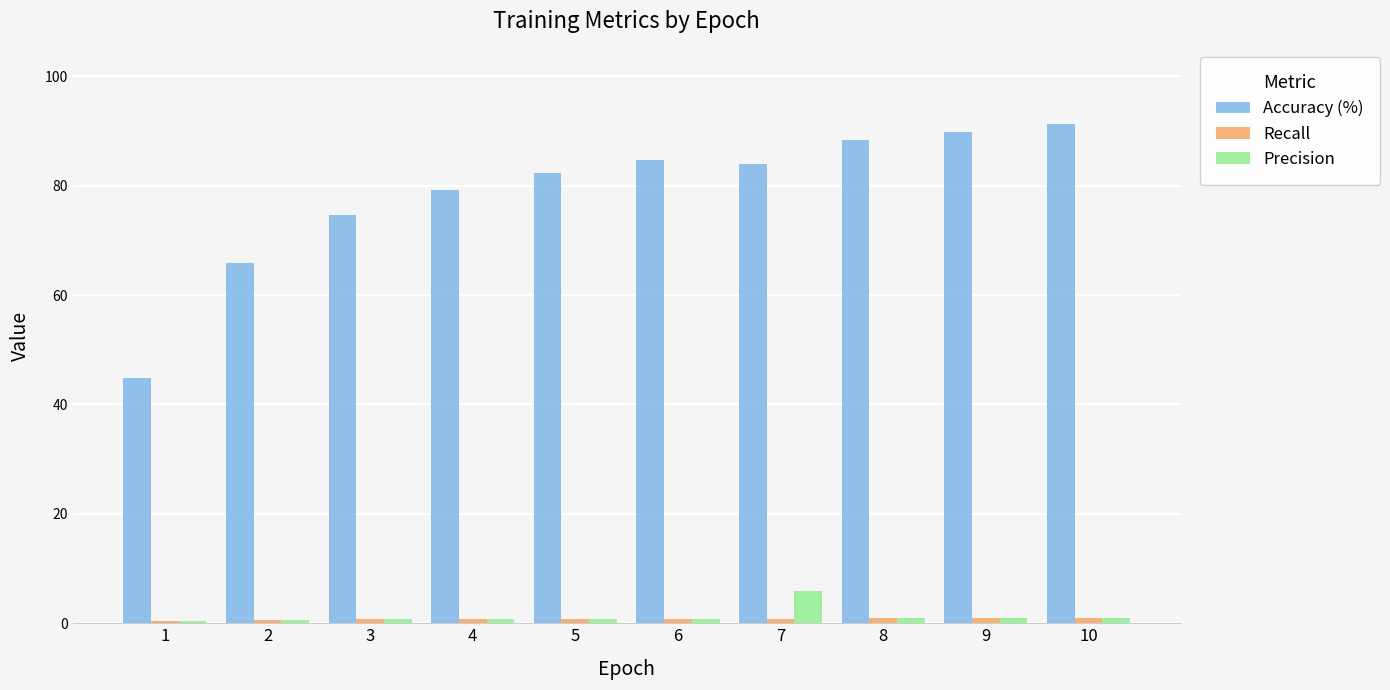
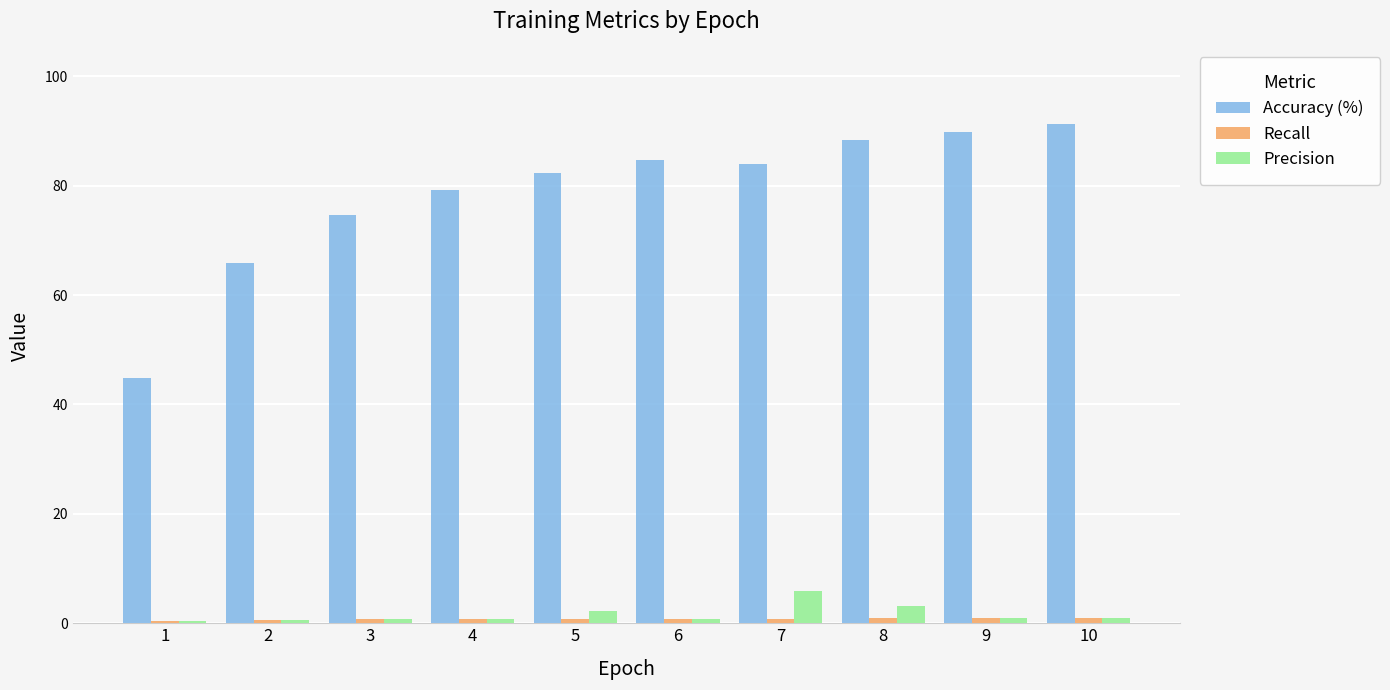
  {
    "Accuracy (%)": {
      "1": 45,
      "2": 66,
      "3": 75,
      "4": 79,
      "5": 82,
      "6": 85,
      "7": 84,
      "8": 88,
      "9": 90,
      "10": 91
    },
    "Recall": {
      "2": 1,
      "3": 1,
      "4": 1,
      "5": 1,
      "6": 1,
      "7": 1,
      "8": 1,
      "9": 1,
      "10": 1
    },
    "Precision": {
      "2": 1,
      "3": 1,
      "4": 1,
-     "5": 1,
+     "5": 2,
      "6": 1,
      "7": 6,
-     "8": 1,
+     "8": 3,
      "9": 1,
      "10": 1
    }
  }
